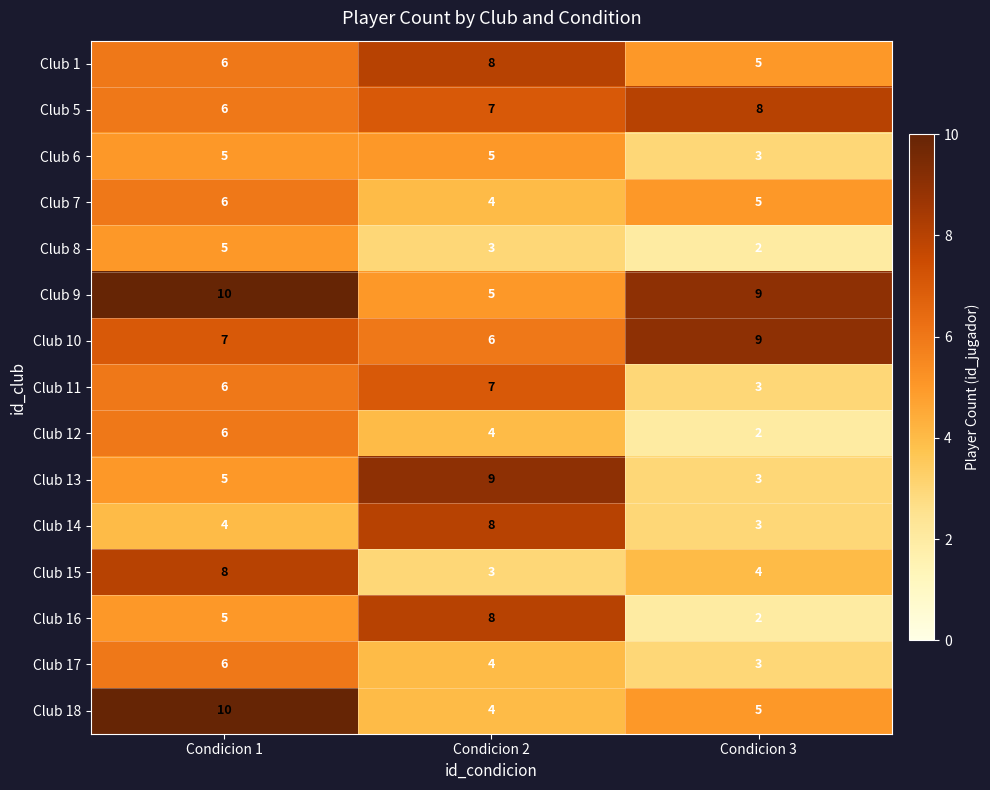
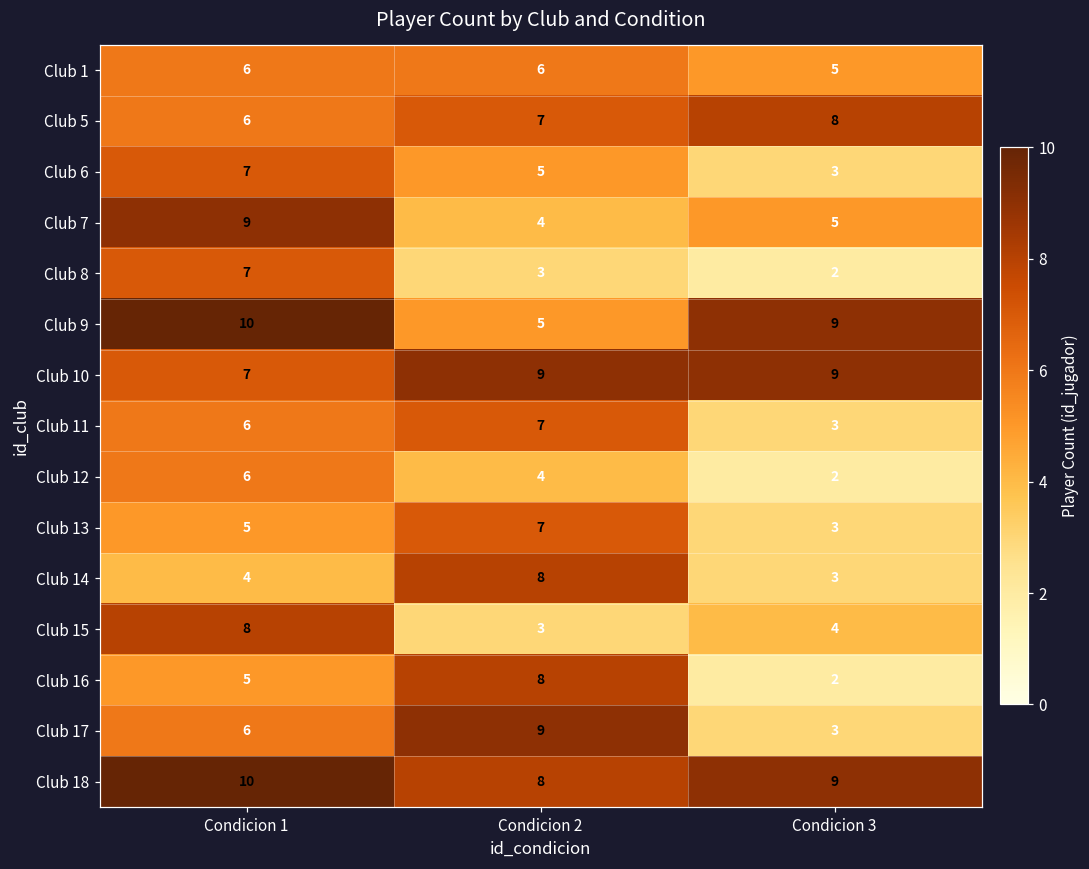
  {
    "Club 1": {
      "Condicion 1": 6,
-     "Condicion 2": 8,
+     "Condicion 2": 6,
      "Condicion 3": 5
    },
    "Club 5": {
      "Condicion 1": 6,
      "Condicion 2": 7,
      "Condicion 3": 8
    },
    "Club 6": {
-     "Condicion 1": 5,
+     "Condicion 1": 7,
      "Condicion 2": 5,
      "Condicion 3": 3
    },
    "Club 7": {
-     "Condicion 1": 6,
+     "Condicion 1": 9,
      "Condicion 2": 4,
      "Condicion 3": 5
    },
    "Club 8": {
-     "Condicion 1": 5,
+     "Condicion 1": 7,
      "Condicion 2": 3,
      "Condicion 3": 2
    },
    "Club 9": {
      "Condicion 1": 10,
      "Condicion 2": 5,
      "Condicion 3": 9
    },
    "Club 10": {
      "Condicion 1": 7,
-     "Condicion 2": 6,
+     "Condicion 2": 9,
      "Condicion 3": 9
    },
    "Club 11": {
      "Condicion 1": 6,
      "Condicion 2": 7,
      "Condicion 3": 3
    },
    "Club 12": {
      "Condicion 1": 6,
      "Condicion 2": 4,
      "Condicion 3": 2
    },
    "Club 13": {
      "Condicion 1": 5,
-     "Condicion 2": 9,
+     "Condicion 2": 7,
      "Condicion 3": 3
    },
    "Club 14": {
      "Condicion 1": 4,
      "Condicion 2": 8,
      "Condicion 3": 3
    },
    "Club 15": {
      "Condicion 1": 8,
      "Condicion 2": 3,
      "Condicion 3": 4
    },
    "Club 16": {
      "Condicion 1": 5,
      "Condicion 2": 8,
      "Condicion 3": 2
    },
    "Club 17": {
      "Condicion 1": 6,
-     "Condicion 2": 4,
+     "Condicion 2": 9,
      "Condicion 3": 3
    },
    "Club 18": {
      "Condicion 1": 10,
-     "Condicion 2": 4,
-     "Condicion 3": 5
+     "Condicion 2": 8,
+     "Condicion 3": 9
    }
  }
